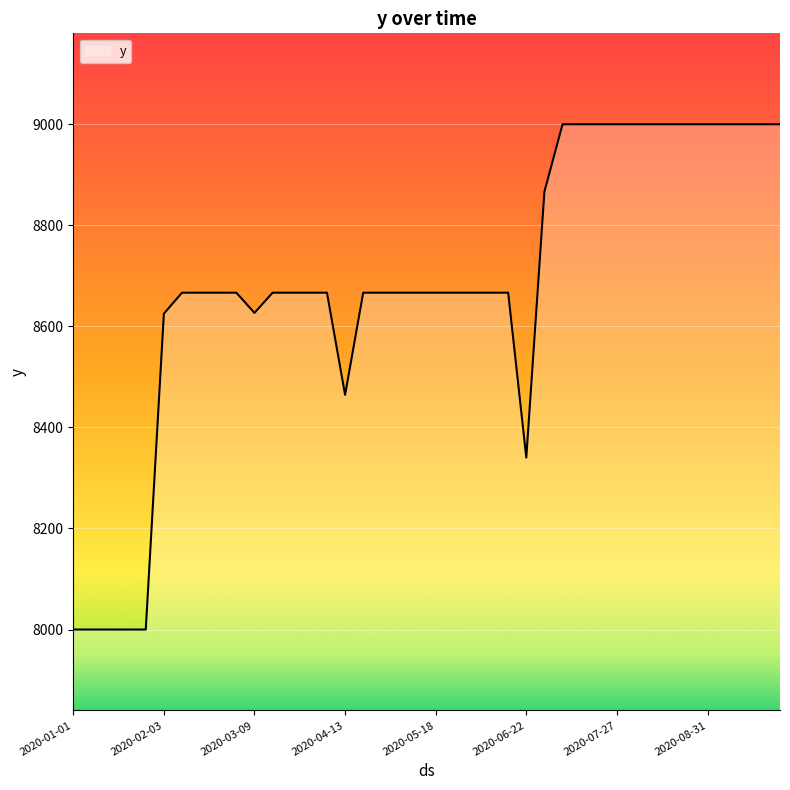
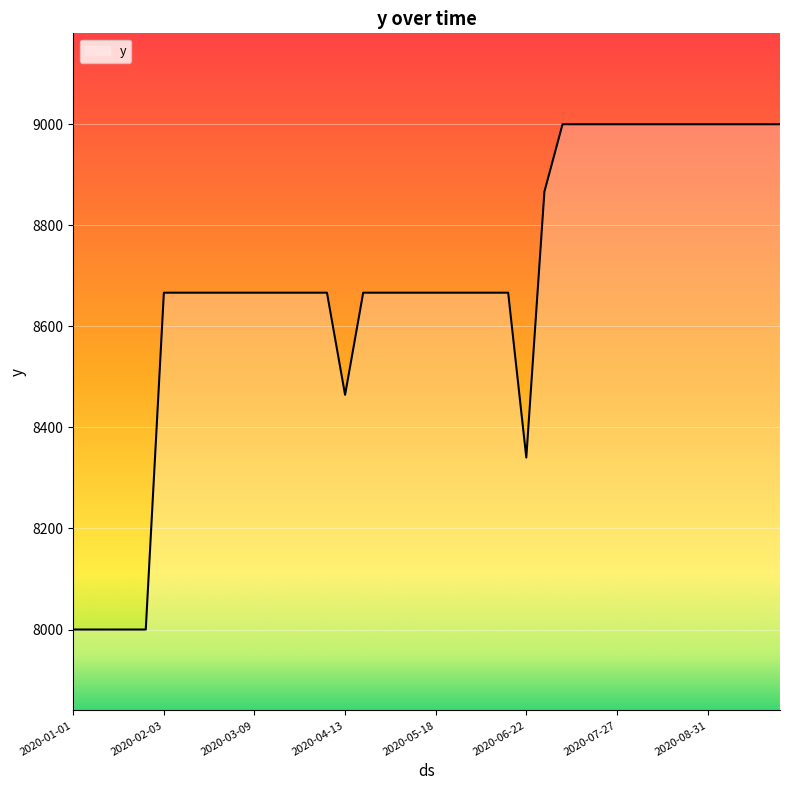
  {
    "2020-01-01": 8000,
-   "2020-02-03": 8630,
-   "2020-03-09": 8630,
+   "2020-02-03": 8670,
+   "2020-03-09": 8670,
    "2020-04-13": 8460,
    "2020-05-18": 8670,
    "2020-06-22": 8340,
    "2020-07-27": 9000,
    "2020-08-31": 9000
  }
